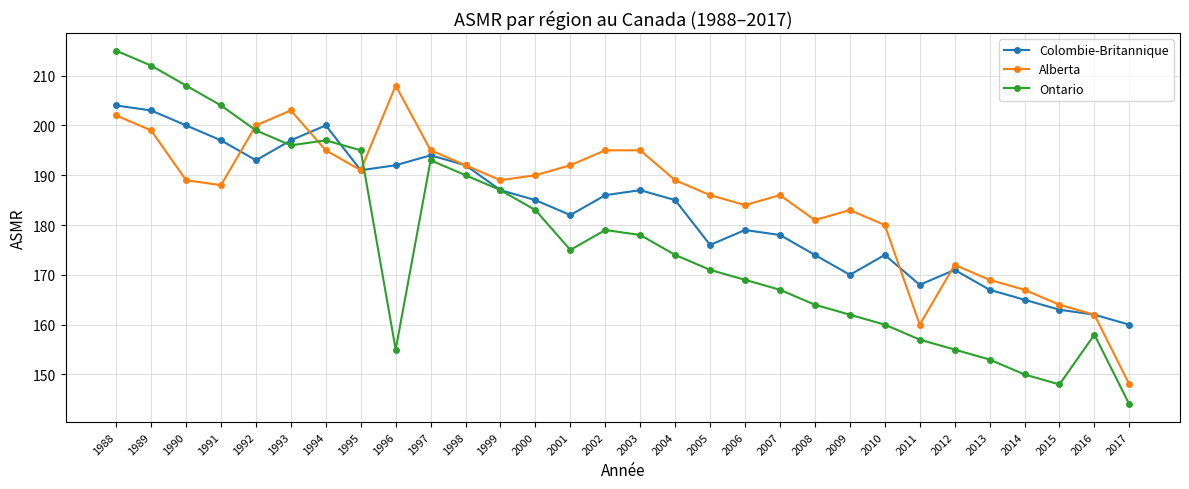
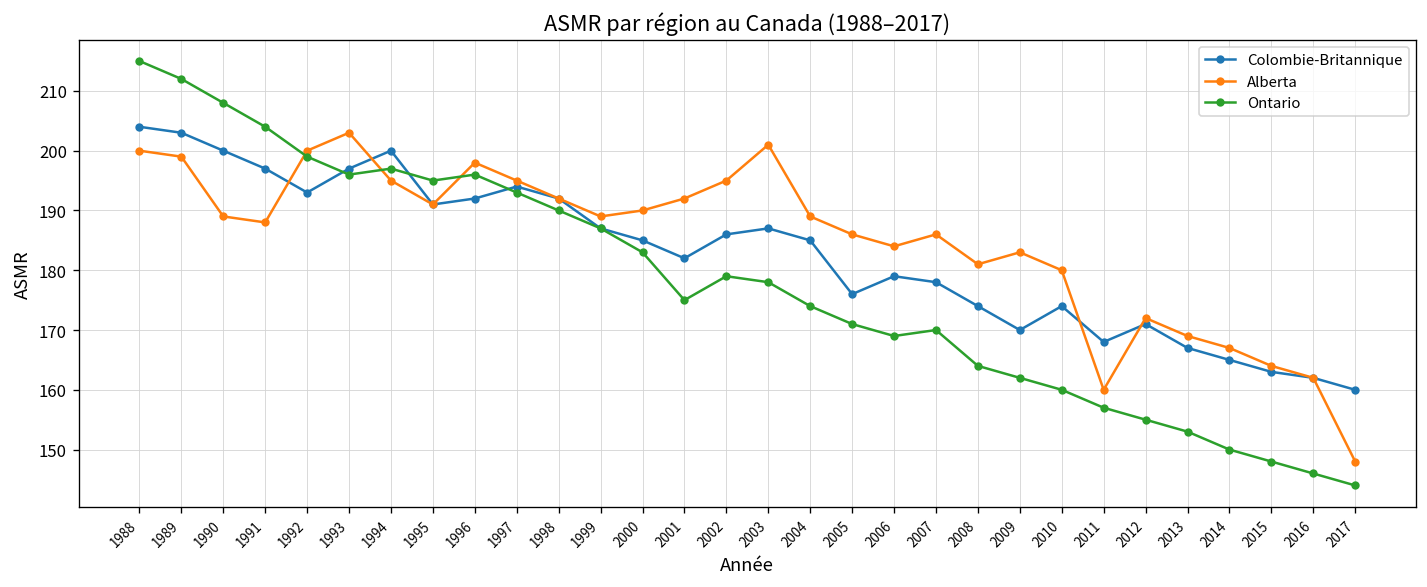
  {
    "Colombie-Britannique": {
      "1988": 204,
      "1989": 203,
      "1990": 200,
      "1991": 197,
      "1992": 193,
      "1993": 197,
      "1994": 200,
      "1996": 192,
      "1997": 194,
      "2000": 185,
      "2001": 182,
      "2002": 186,
      "2003": 187,
      "2004": 185,
      "2005": 176,
      "2006": 179,
      "2007": 178,
      "2008": 174,
      "2009": 170,
      "2010": 174,
      "2011": 168,
      "2012": 171,
      "2013": 167,
      "2014": 165,
      "2015": 163,
      "2017": 160
    },
    "Alberta": {
-     "1988": 202,
+     "1988": 200,
      "1989": 199,
      "1990": 189,
      "1991": 188,
      "1992": 200,
      "1993": 203,
      "1994": 195,
-     "1996": 208,
+     "1996": 198,
      "1997": 195,
      "1999": 189,
      "2000": 190,
      "2001": 192,
      "2002": 195,
-     "2003": 195,
+     "2003": 201,
      "2004": 189,
      "2005": 186,
      "2006": 184,
      "2007": 186,
      "2008": 181,
      "2009": 183,
      "2010": 180,
      "2011": 160,
      "2012": 172,
      "2013": 169,
      "2014": 167,
      "2015": 164,
      "2017": 148
    },
    "Ontario": {
      "1988": 215,
      "1989": 212,
      "1990": 208,
      "1991": 204,
      "1992": 199,
      "1993": 196,
      "1994": 197,
      "1995": 195,
-     "1996": 155,
+     "1996": 196,
      "1997": 193,
      "1998": 190,
      "2000": 183,
      "2001": 175,
      "2002": 179,
      "2003": 178,
      "2004": 174,
      "2005": 171,
      "2006": 169,
-     "2007": 167,
+     "2007": 170,
      "2008": 164,
      "2009": 162,
      "2010": 160,
      "2011": 157,
      "2012": 155,
      "2013": 153,
      "2014": 150,
      "2015": 148,
-     "2016": 158,
+     "2016": 146,
      "2017": 144
    }
  }
